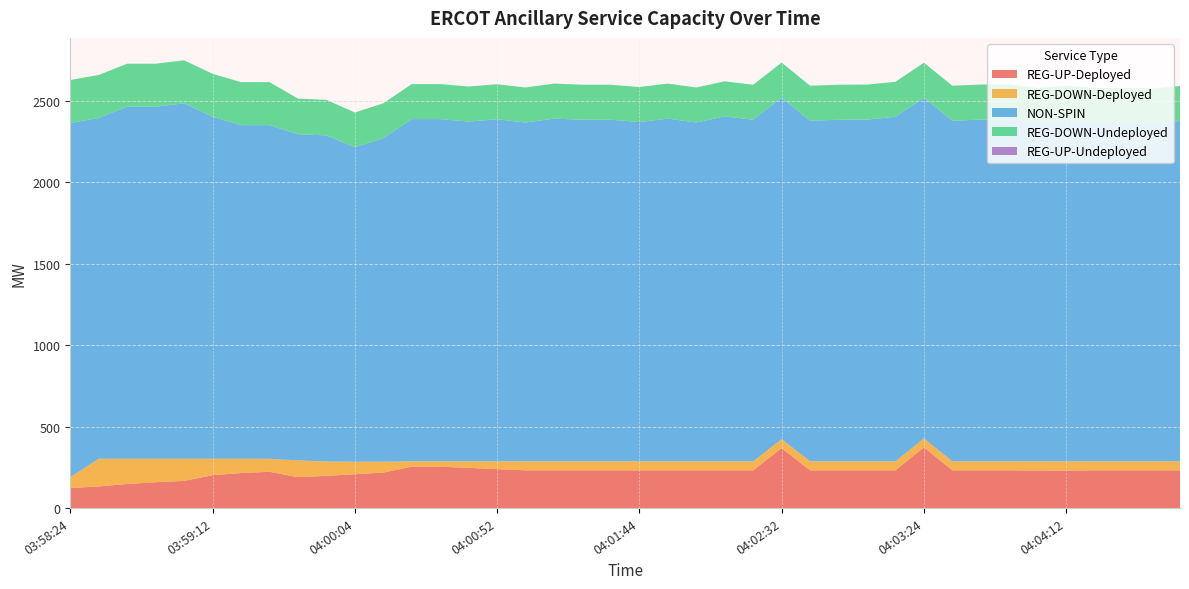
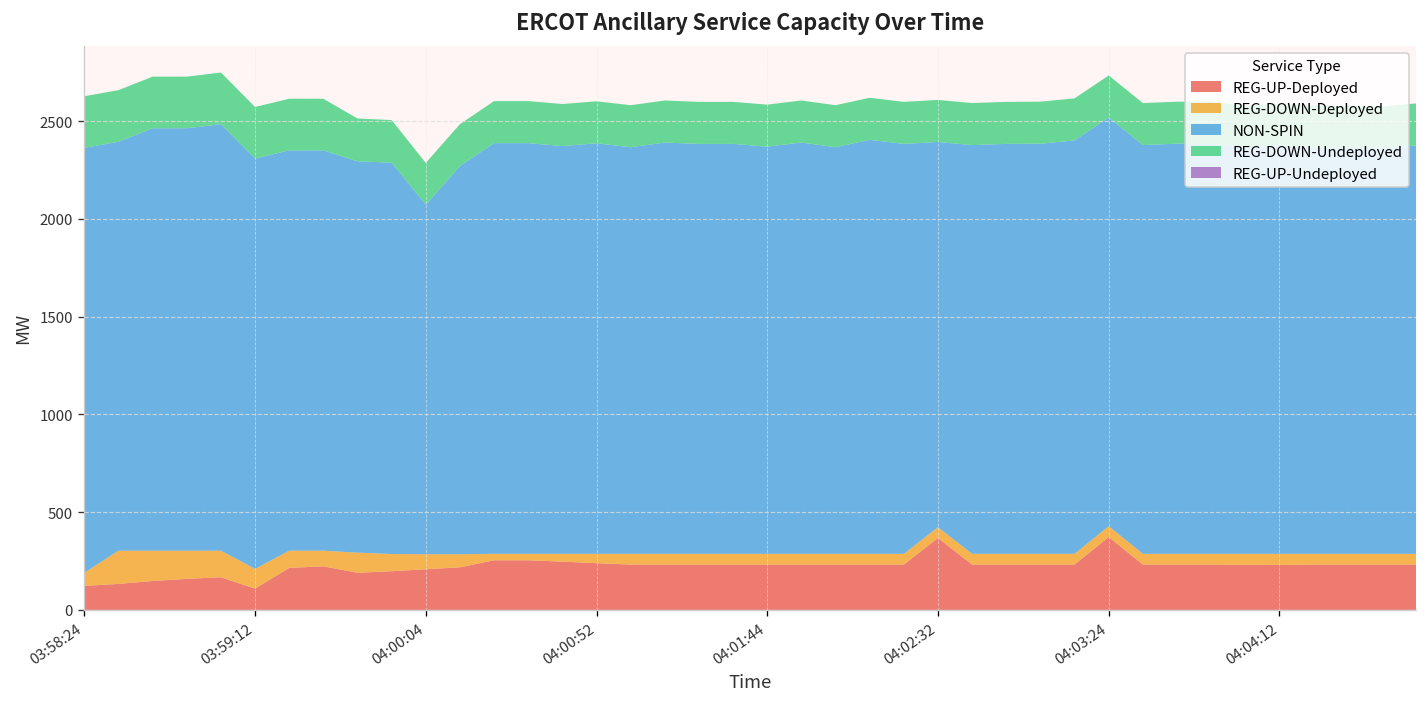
  {
    "REG-UP-Deployed": {
      "03:58:24": 120,
-     "03:59:12": 200,
+     "03:59:12": 110,
      "04:00:04": 210,
      "04:00:52": 240,
      "04:01:44": 230,
      "04:02:32": 370,
      "04:03:24": 370,
      "04:04:12": 230
    },
    "REG-DOWN-Deployed": {
      "03:58:24": 70,
      "03:59:12": 100,
      "04:00:04": 80,
      "04:00:52": 50,
      "04:01:44": 60,
      "04:02:32": 60,
      "04:03:24": 60,
      "04:04:12": 60
    },
    "NON-SPIN": {
      "03:58:24": 2170,
      "03:59:12": 2100,
-     "04:00:04": 1930,
+     "04:00:04": 1790,
      "04:00:52": 2100,
      "04:01:44": 2080,
-     "04:02:32": 2100,
+     "04:02:32": 1970,
      "04:03:24": 2090
    }
  }
